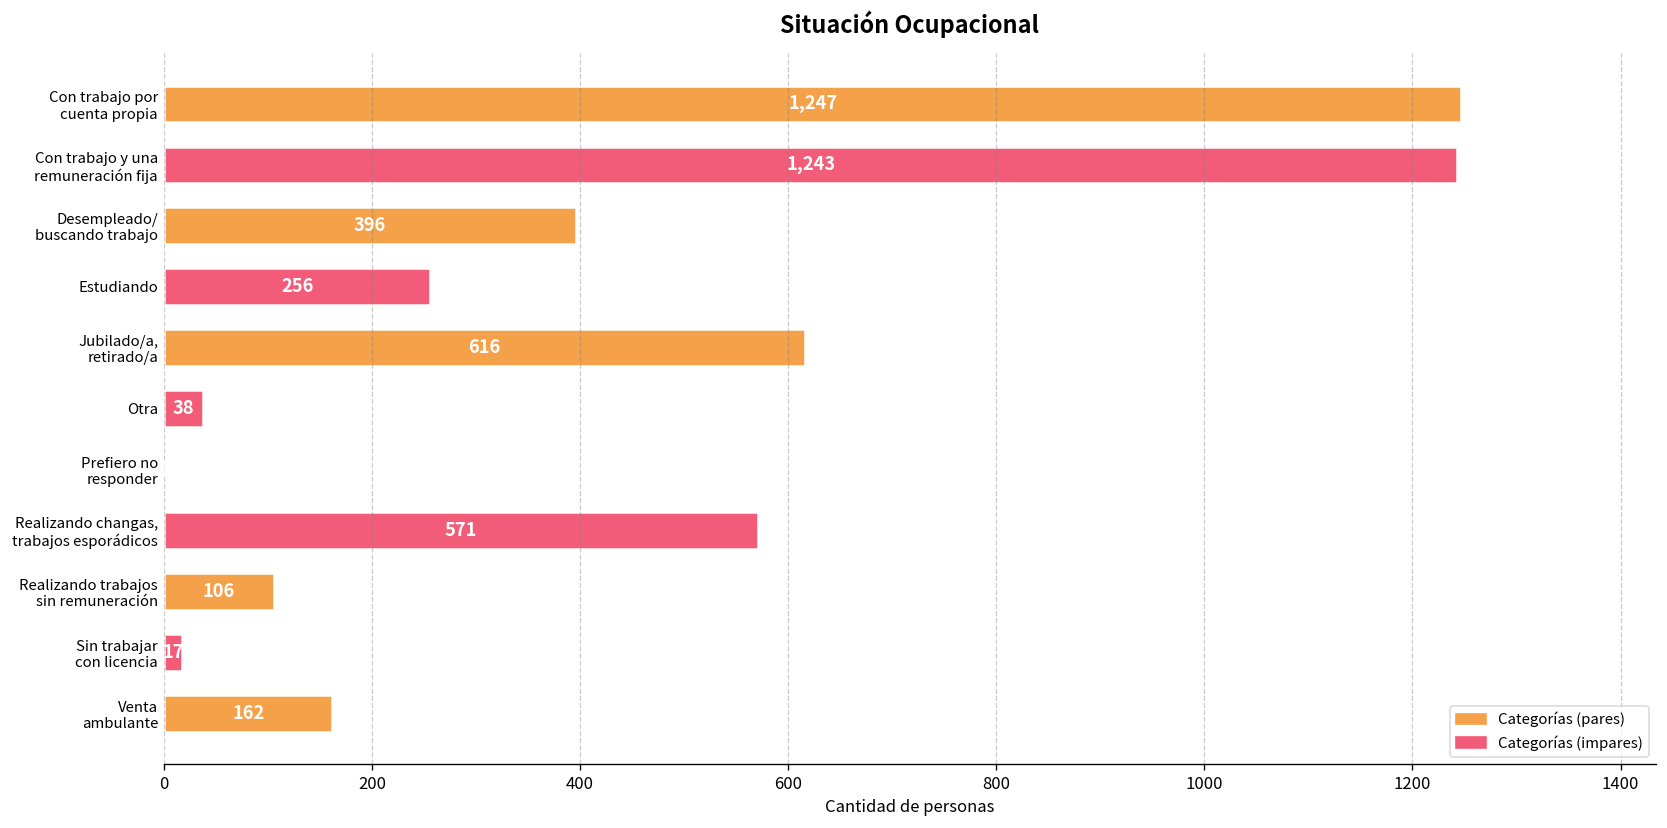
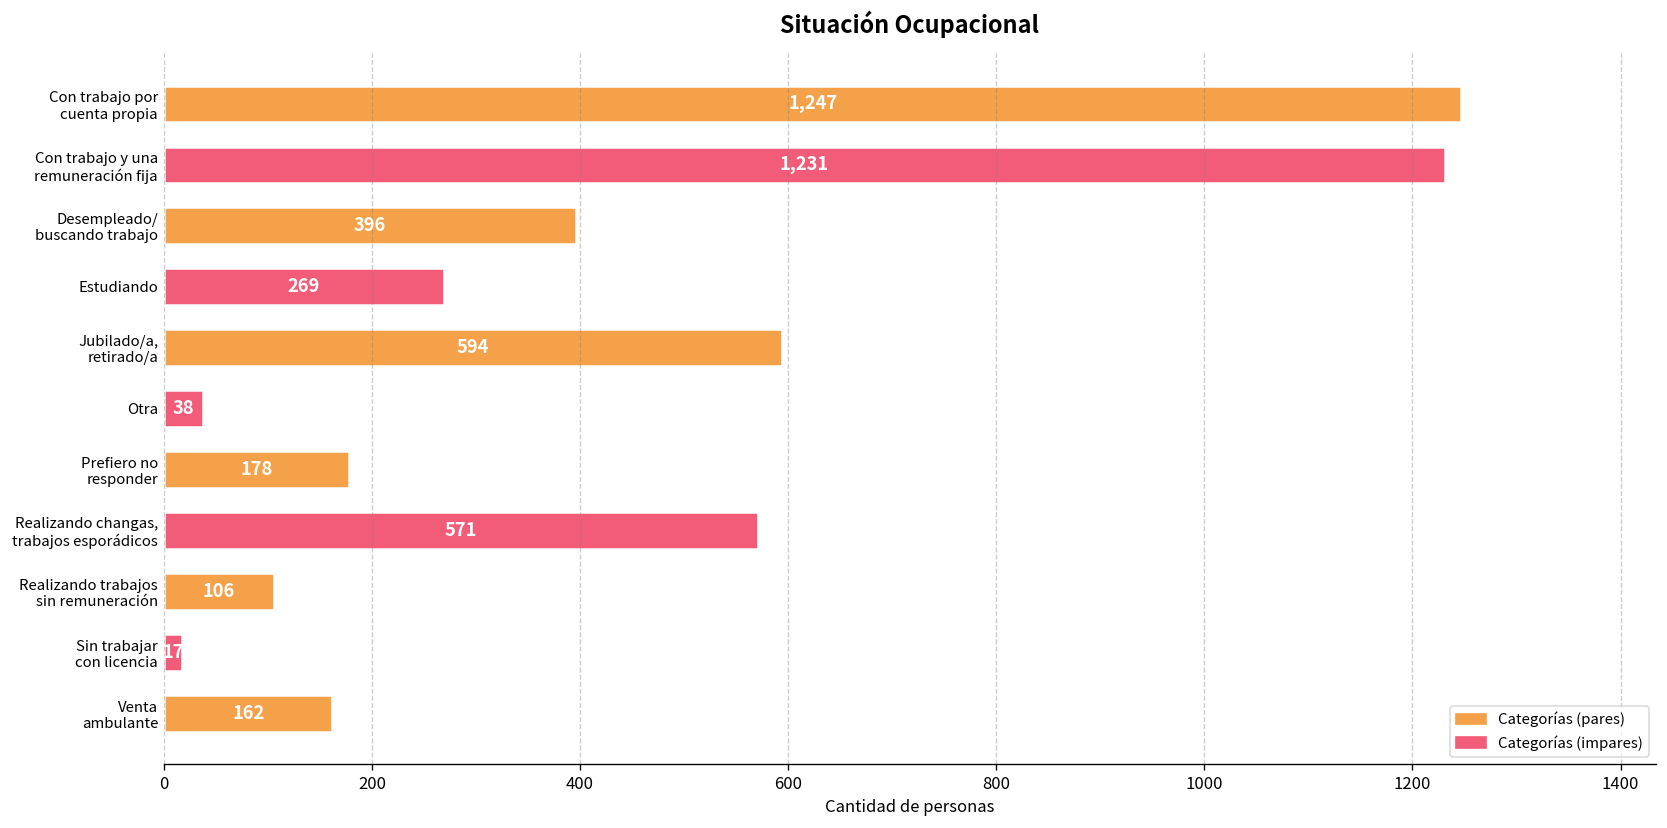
  {
    "Con trabajo por cuenta propia": "1,247",
-   "Con trabajo y una remuneración fija": "1,243",
+   "Con trabajo y una remuneración fija": "1,231",
    "Desempleado/ buscando trabajo": "396",
-   "Estudiando": "256",
-   "Jubilado/a, retirado/a": "616",
+   "Estudiando": "269",
+   "Jubilado/a, retirado/a": "594",
    "Otra": "38",
-   "Prefiero no responder": "0",
+   "Prefiero no responder": "180",
    "Realizando changas, trabajos esporádicos": "571",
    "Realizando trabajos sin remuneración": "106",
    "Sin trabajar con licencia": "17",
    "Venta ambulante": "162"
  }
